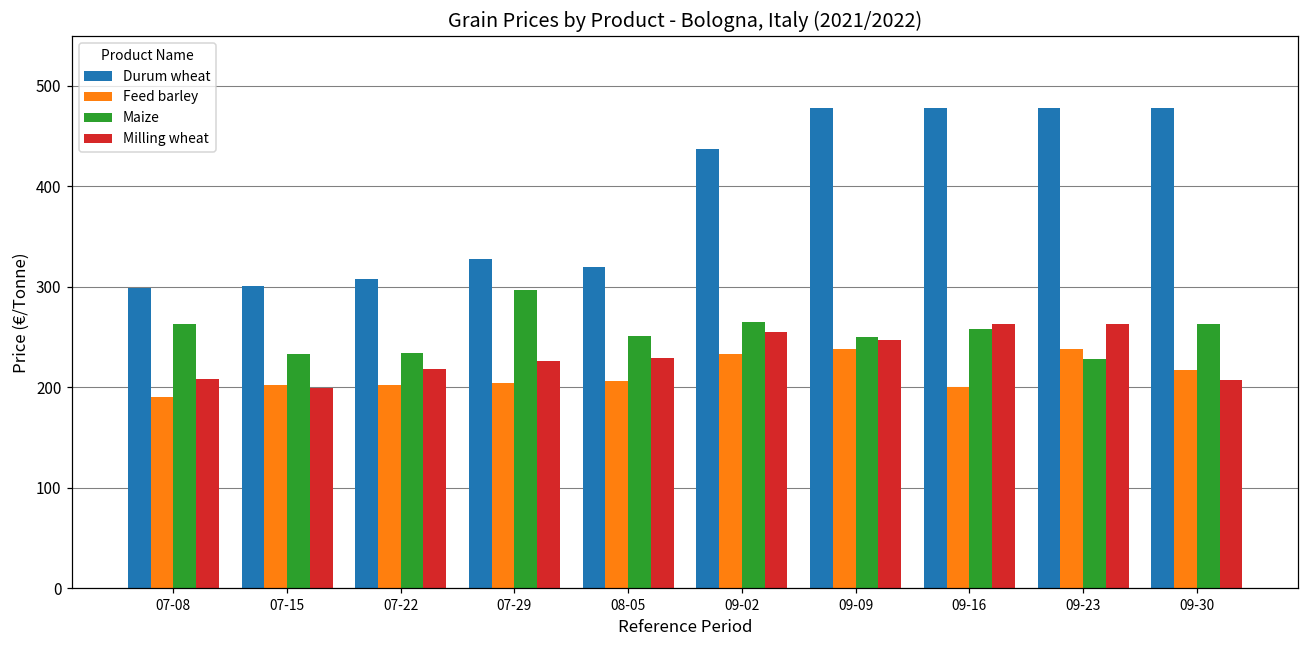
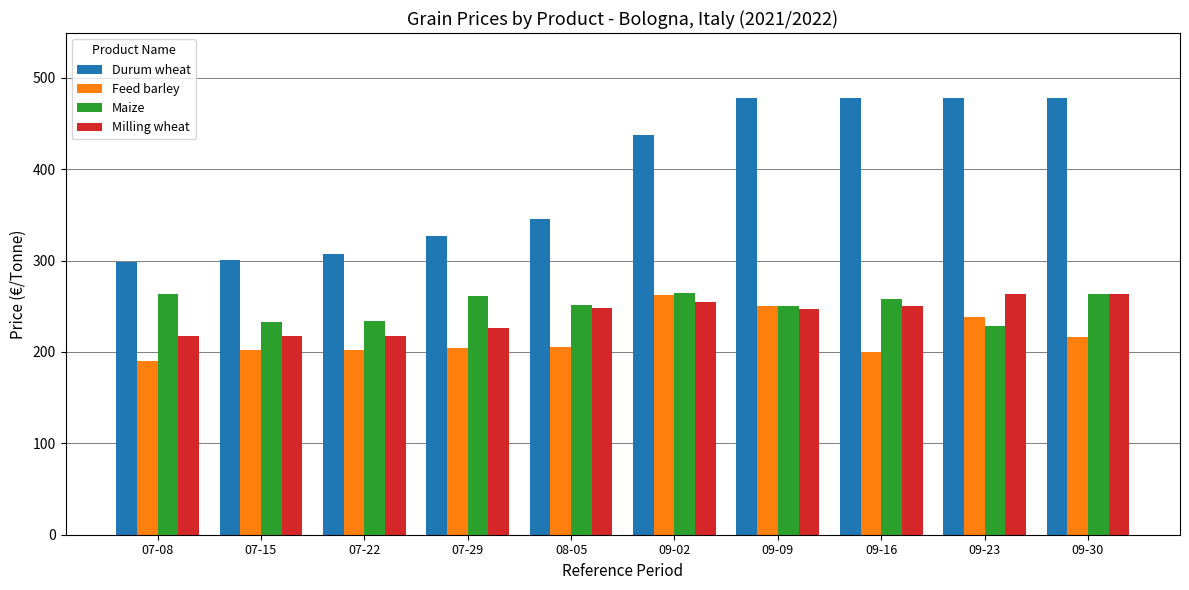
  {
    "Durum wheat": {
      "07-08": 300,
      "07-15": 300,
      "07-22": 310,
      "07-29": 330,
-     "08-05": 320,
+     "08-05": 350,
      "09-02": 440,
      "09-09": 480,
      "09-16": 480,
      "09-23": 480,
      "09-30": 480
    },
    "Feed barley": {
      "07-08": 190,
      "07-15": 200,
      "07-22": 200,
      "07-29": 200,
      "08-05": 210,
-     "09-02": 230,
-     "09-09": 240,
+     "09-02": 260,
+     "09-09": 250,
      "09-16": 200,
      "09-23": 240,
      "09-30": 220
    },
    "Maize": {
      "07-08": 260,
      "07-15": 230,
      "07-22": 230,
-     "07-29": 300,
+     "07-29": 260,
      "08-05": 250,
      "09-02": 270,
      "09-09": 250,
      "09-16": 260,
      "09-23": 230,
      "09-30": 260
    },
    "Milling wheat": {
-     "07-08": 210,
-     "07-15": 200,
+     "07-08": 220,
+     "07-15": 220,
      "07-22": 220,
      "07-29": 230,
-     "08-05": 230,
+     "08-05": 250,
      "09-02": 260,
      "09-09": 250,
-     "09-16": 260,
+     "09-16": 250,
      "09-23": 260,
-     "09-30": 210
+     "09-30": 260
    }
  }
